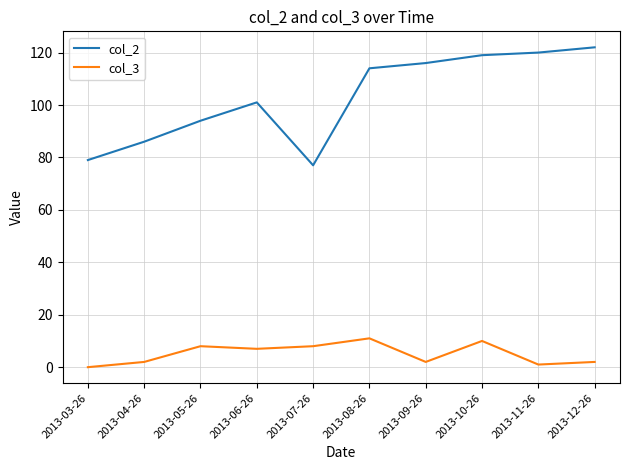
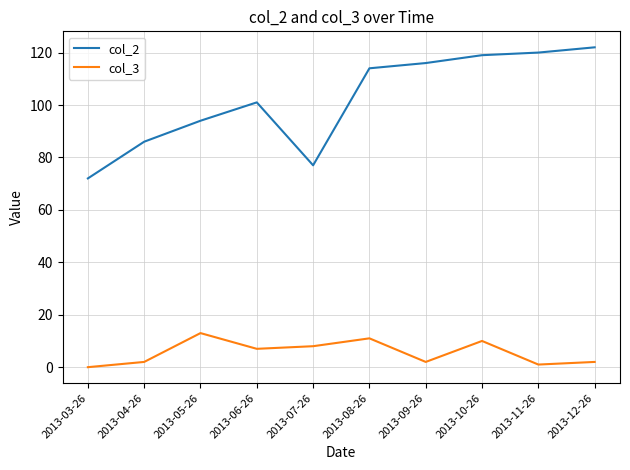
  {
    "col_2": {
-     "2013-03-26": 79,
+     "2013-03-26": 72,
      "2013-04-26": 86,
      "2013-05-26": 94,
      "2013-06-26": 101,
      "2013-07-26": 77,
      "2013-08-26": 114,
      "2013-09-26": 116,
      "2013-10-26": 119,
      "2013-11-26": 120,
      "2013-12-26": 122
    },
    "col_3": {
      "2013-03-26": 0,
      "2013-04-26": 2,
-     "2013-05-26": 8,
+     "2013-05-26": 13,
      "2013-06-26": 7,
      "2013-07-26": 8,
      "2013-08-26": 11,
      "2013-09-26": 2,
      "2013-10-26": 10,
      "2013-11-26": 1,
      "2013-12-26": 2
    }
  }
